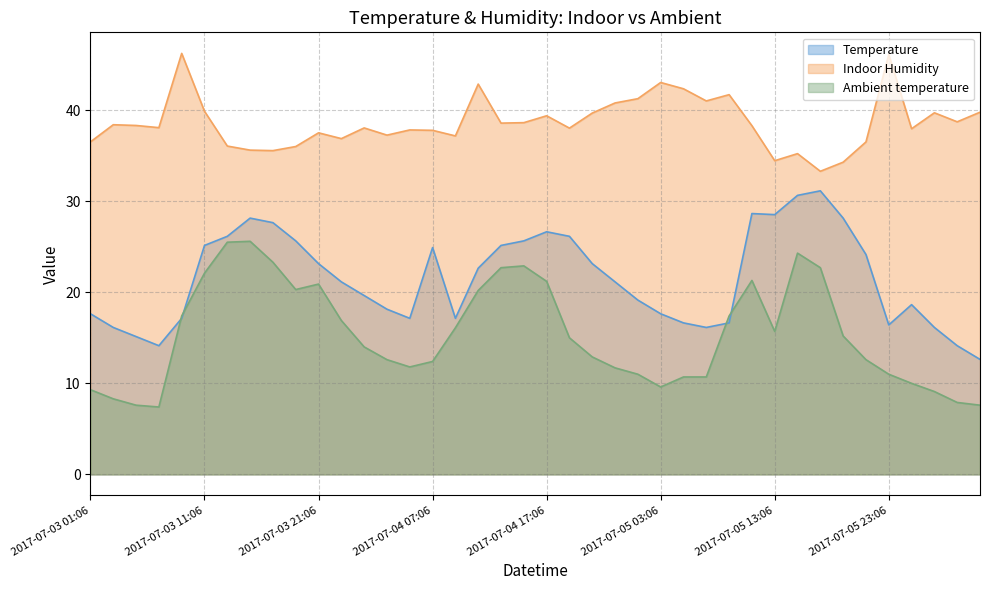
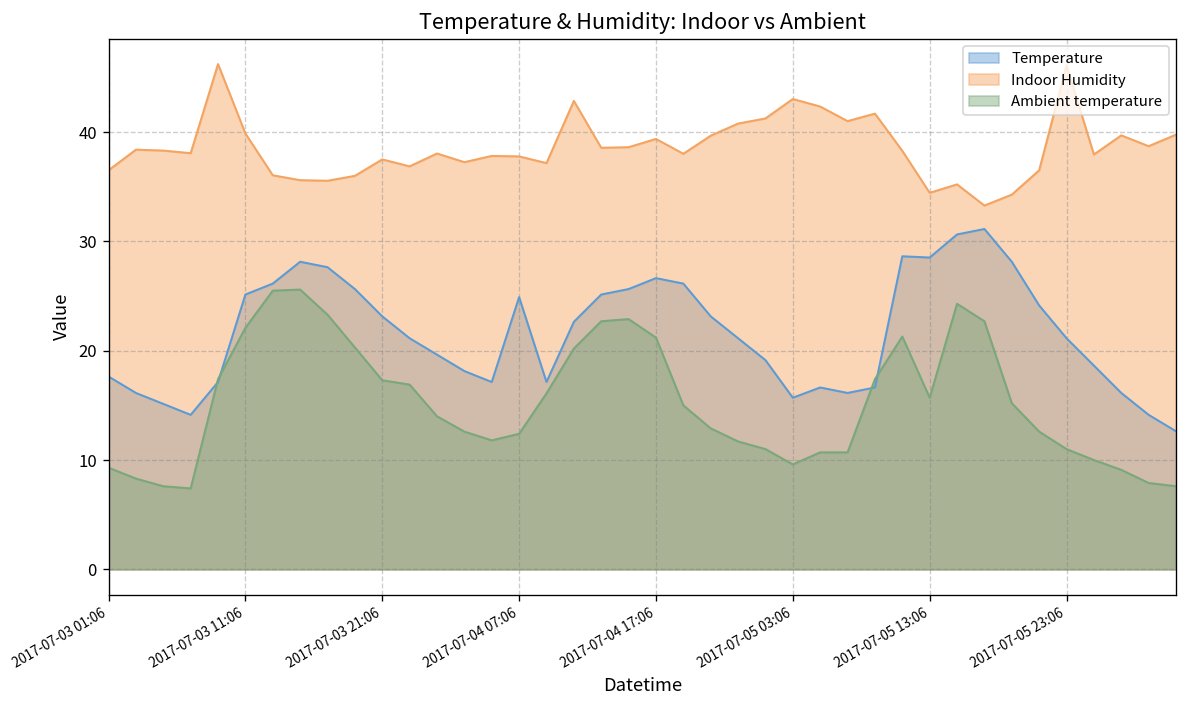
  {
    "Temperature": {
      "2017-07-03 01:06": 18,
      "2017-07-03 11:06": 25,
      "2017-07-03 21:06": 23,
      "2017-07-04 07:06": 25,
      "2017-07-04 17:06": 27,
-     "2017-07-05 03:06": 18,
+     "2017-07-05 03:06": 16,
      "2017-07-05 13:06": 29,
-     "2017-07-05 23:06": 16
+     "2017-07-05 23:06": 21
    },
    "Indoor Humidity": {
      "2017-07-03 01:06": 37,
      "2017-07-03 11:06": 40,
      "2017-07-03 21:06": 38,
      "2017-07-04 07:06": 38,
      "2017-07-04 17:06": 39,
      "2017-07-05 03:06": 43,
      "2017-07-05 13:06": 34
    },
    "Ambient temperature": {
      "2017-07-03 01:06": 9,
      "2017-07-03 11:06": 22,
-     "2017-07-03 21:06": 21,
+     "2017-07-03 21:06": 17,
      "2017-07-04 07:06": 12,
      "2017-07-04 17:06": 21,
      "2017-07-05 03:06": 10,
      "2017-07-05 13:06": 16,
      "2017-07-05 23:06": 11
    }
  }
